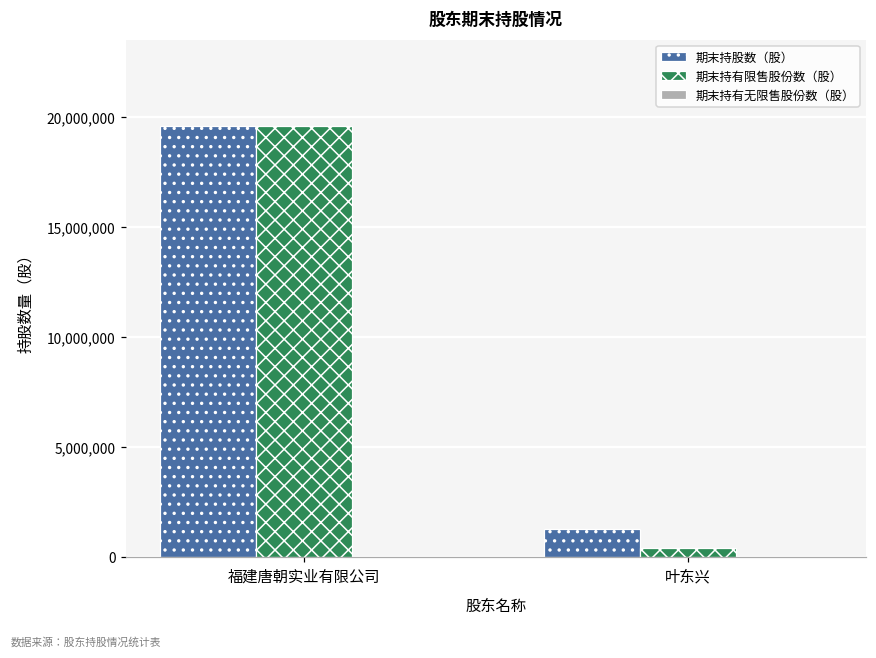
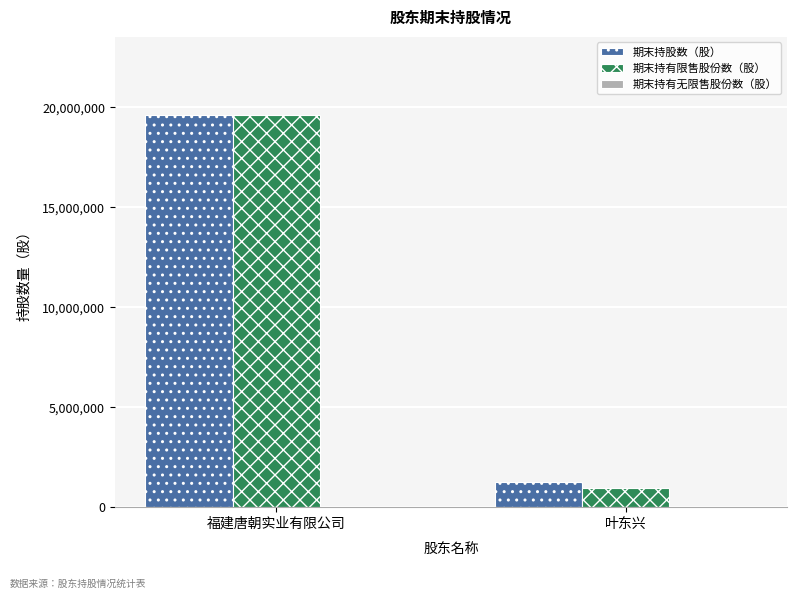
  {
    "期末持股数（股）": {
      "福建唐朝实业有限公司": "19,600,000",
      "叶东兴": "1,300,000"
    },
    "期末持有限售股份数（股）": {
      "福建唐朝实业有限公司": "19,600,000",
-     "叶东兴": "400,000"
+     "叶东兴": "900,000"
    },
    "期末持有无限售股份数（股）": {
      "福建唐朝实业有限公司": "0",
      "叶东兴": "0"
    }
  }
